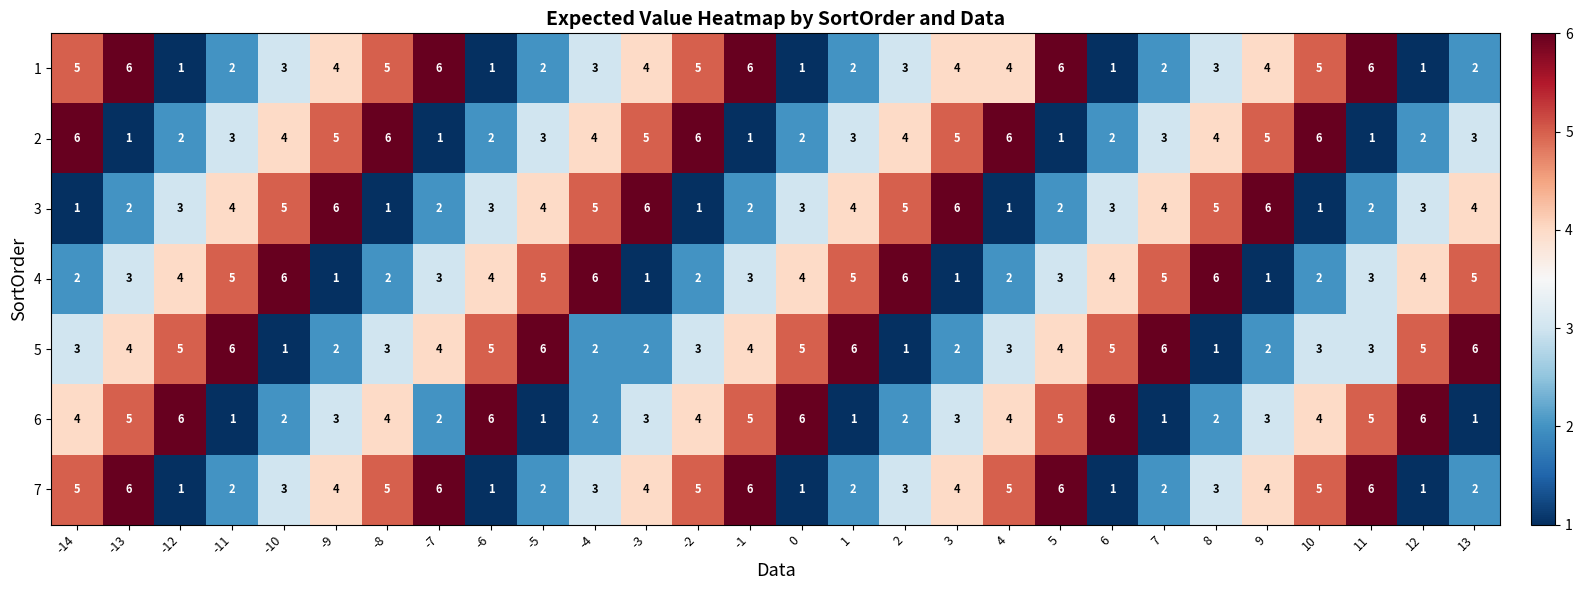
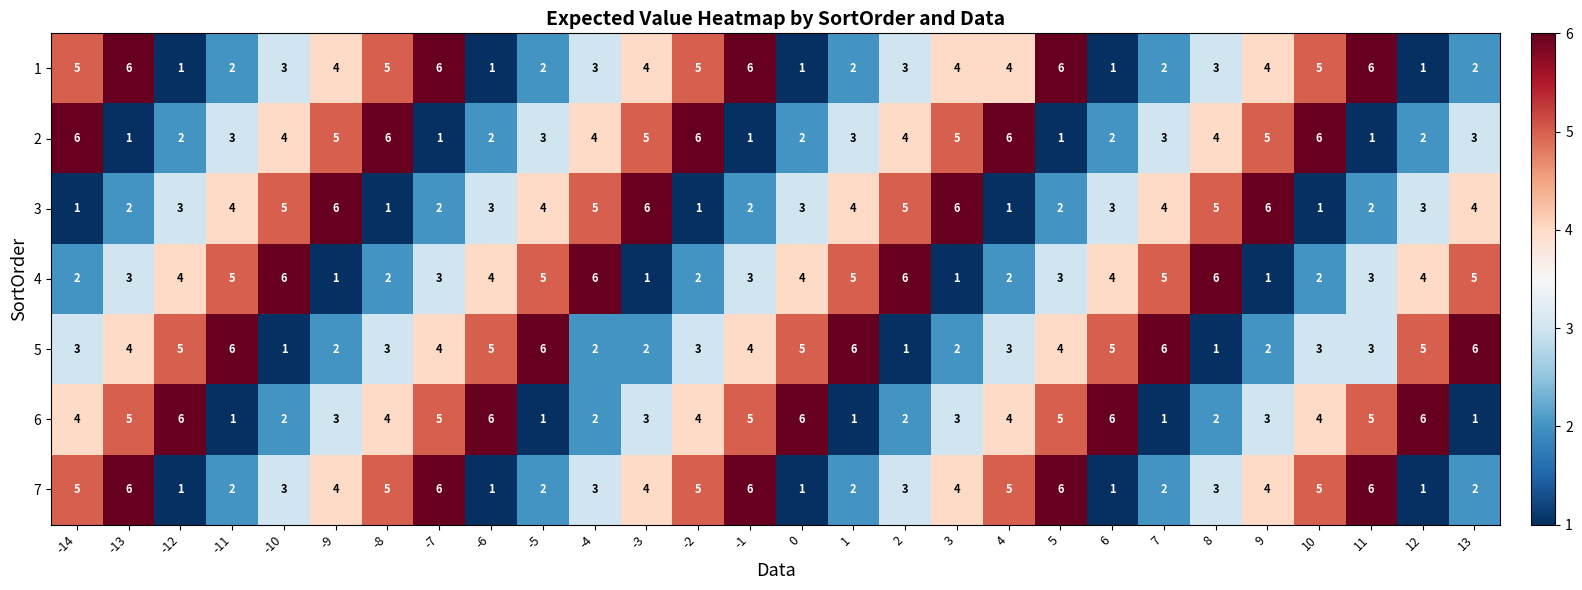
  {
    "1": {
      "-14": 5,
      "-13": 6,
      "-12": 1,
      "-11": 2,
      "-10": 3,
      "-9": 4,
      "-8": 5,
      "-7": 6,
      "-6": 1,
      "-5": 2,
      "-4": 3,
      "-3": 4,
      "-2": 5,
      "-1": 6,
      "0": 1,
      "1": 2,
      "2": 3,
      "3": 4,
      "4": 4,
      "5": 6,
      "6": 1,
      "7": 2,
      "8": 3,
      "9": 4,
      "10": 5,
      "11": 6,
      "12": 1,
      "13": 2
    },
    "2": {
      "-14": 6,
      "-13": 1,
      "-12": 2,
      "-11": 3,
      "-10": 4,
      "-9": 5,
      "-8": 6,
      "-7": 1,
      "-6": 2,
      "-5": 3,
      "-4": 4,
      "-3": 5,
      "-2": 6,
      "-1": 1,
      "0": 2,
      "1": 3,
      "2": 4,
      "3": 5,
      "4": 6,
      "5": 1,
      "6": 2,
      "7": 3,
      "8": 4,
      "9": 5,
      "10": 6,
      "11": 1,
      "12": 2,
      "13": 3
    },
    "3": {
      "-14": 1,
      "-13": 2,
      "-12": 3,
      "-11": 4,
      "-10": 5,
      "-9": 6,
      "-8": 1,
      "-7": 2,
      "-6": 3,
      "-5": 4,
      "-4": 5,
      "-3": 6,
      "-2": 1,
      "-1": 2,
      "0": 3,
      "1": 4,
      "2": 5,
      "3": 6,
      "4": 1,
      "5": 2,
      "6": 3,
      "7": 4,
      "8": 5,
      "9": 6,
      "10": 1,
      "11": 2,
      "12": 3,
      "13": 4
    },
    "4": {
      "-14": 2,
      "-13": 3,
      "-12": 4,
      "-11": 5,
      "-10": 6,
      "-9": 1,
      "-8": 2,
      "-7": 3,
      "-6": 4,
      "-5": 5,
      "-4": 6,
      "-3": 1,
      "-2": 2,
      "-1": 3,
      "0": 4,
      "1": 5,
      "2": 6,
      "3": 1,
      "4": 2,
      "5": 3,
      "6": 4,
      "7": 5,
      "8": 6,
      "9": 1,
      "10": 2,
      "11": 3,
      "12": 4,
      "13": 5
    },
    "5": {
      "-14": 3,
      "-13": 4,
      "-12": 5,
      "-11": 6,
      "-10": 1,
      "-9": 2,
      "-8": 3,
      "-7": 4,
      "-6": 5,
      "-5": 6,
      "-4": 2,
      "-3": 2,
      "-2": 3,
      "-1": 4,
      "0": 5,
      "1": 6,
      "2": 1,
      "3": 2,
      "4": 3,
      "5": 4,
      "6": 5,
      "7": 6,
      "8": 1,
      "9": 2,
      "10": 3,
      "11": 3,
      "12": 5,
      "13": 6
    },
    "6": {
      "-14": 4,
      "-13": 5,
      "-12": 6,
      "-11": 1,
      "-10": 2,
      "-9": 3,
      "-8": 4,
-     "-7": 2,
+     "-7": 5,
      "-6": 6,
      "-5": 1,
      "-4": 2,
      "-3": 3,
      "-2": 4,
      "-1": 5,
      "0": 6,
      "1": 1,
      "2": 2,
      "3": 3,
      "4": 4,
      "5": 5,
      "6": 6,
      "7": 1,
      "8": 2,
      "9": 3,
      "10": 4,
      "11": 5,
      "12": 6,
      "13": 1
    },
    "7": {
      "-14": 5,
      "-13": 6,
      "-12": 1,
      "-11": 2,
      "-10": 3,
      "-9": 4,
      "-8": 5,
      "-7": 6,
      "-6": 1,
      "-5": 2,
      "-4": 3,
      "-3": 4,
      "-2": 5,
      "-1": 6,
      "0": 1,
      "1": 2,
      "2": 3,
      "3": 4,
      "4": 5,
      "5": 6,
      "6": 1,
      "7": 2,
      "8": 3,
      "9": 4,
      "10": 5,
      "11": 6,
      "12": 1,
      "13": 2
    }
  }
